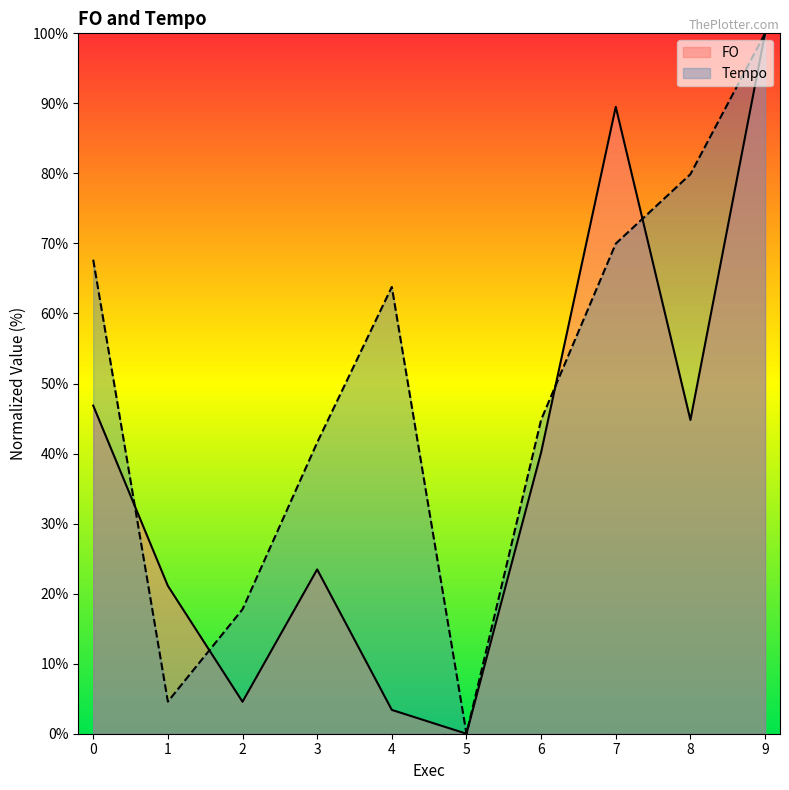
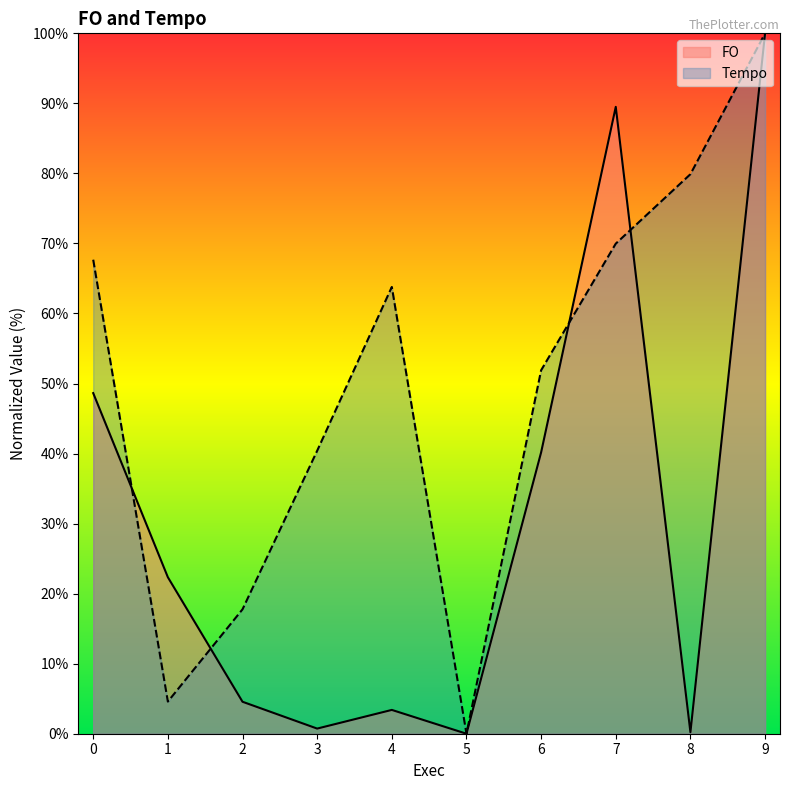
  {
    "FO": {
-     "0": "47%",
-     "1": "21%",
+     "0": "49%",
+     "1": "22%",
      "2": "5%",
-     "3": "23%",
+     "3": "1%",
      "4": "3%",
      "6": "40%",
      "7": "90%",
-     "8": "45%"
+     "8": "0%"
    },
    "Tempo": {
      "0": "68%",
      "1": "5%",
      "2": "18%",
-     "3": "42%",
+     "3": "40%",
      "4": "64%",
-     "6": "45%",
+     "6": "52%",
      "7": "70%",
      "8": "80%"
    }
  }
